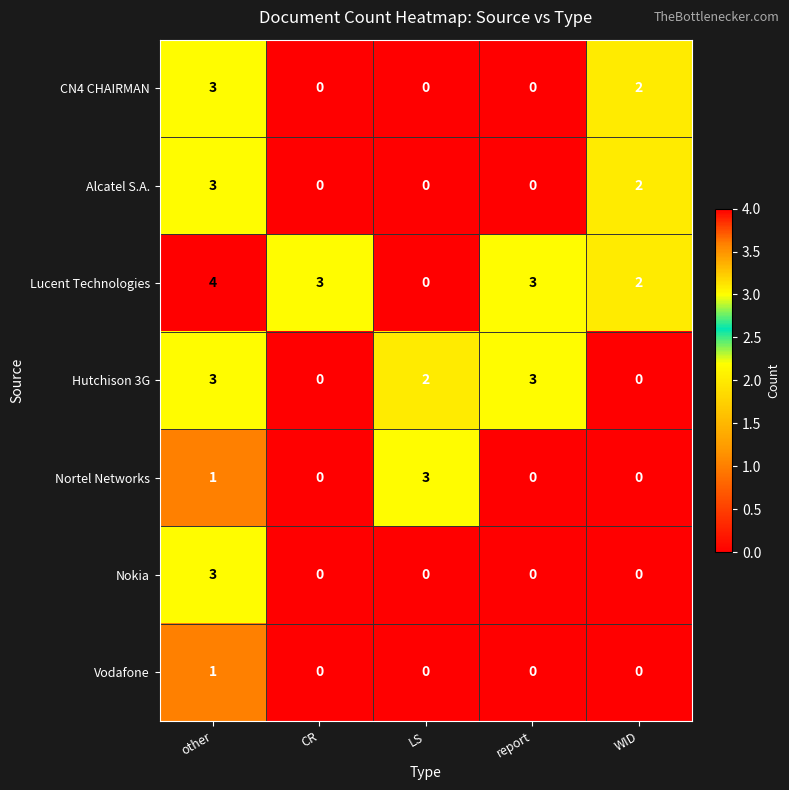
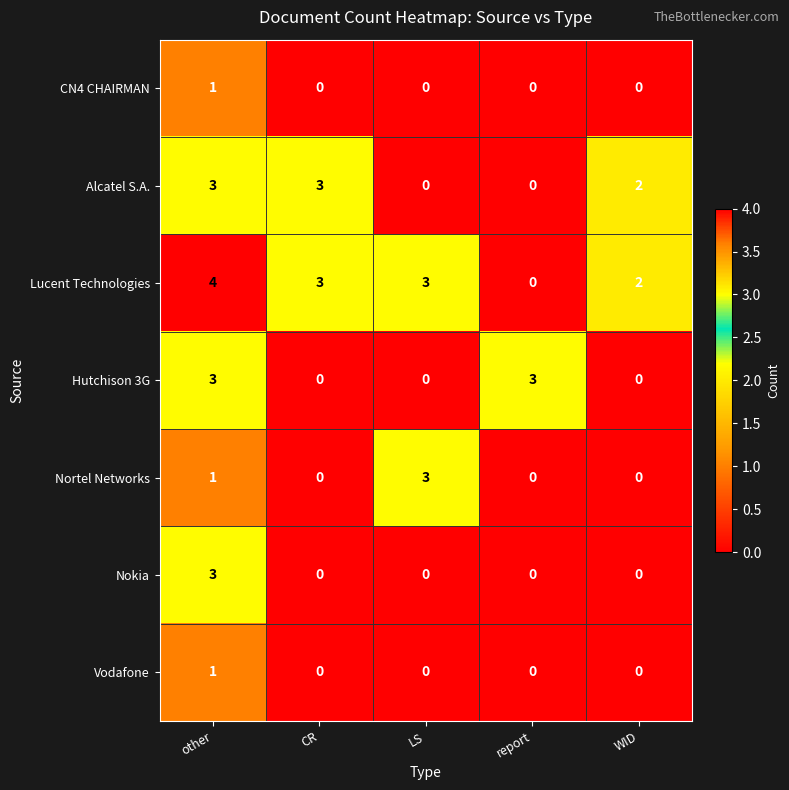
  {
    "CN4 CHAIRMAN": {
-     "other": 3,
+     "other": 1,
      "CR": 0,
      "LS": 0,
      "report": 0,
-     "WID": 2
+     "WID": 0
    },
    "Alcatel S.A.": {
      "other": 3,
-     "CR": 0,
+     "CR": 3,
      "LS": 0,
      "report": 0,
      "WID": 2
    },
    "Lucent Technologies": {
      "other": 4,
      "CR": 3,
-     "LS": 0,
-     "report": 3,
+     "LS": 3,
+     "report": 0,
      "WID": 2
    },
    "Hutchison 3G": {
      "other": 3,
      "CR": 0,
-     "LS": 2,
+     "LS": 0,
      "report": 3,
      "WID": 0
    },
    "Nortel Networks": {
      "other": 1,
      "CR": 0,
      "LS": 3,
      "report": 0,
      "WID": 0
    },
    "Nokia": {
      "other": 3,
      "CR": 0,
      "LS": 0,
      "report": 0,
      "WID": 0
    },
    "Vodafone": {
      "other": 1,
      "CR": 0,
      "LS": 0,
      "report": 0,
      "WID": 0
    }
  }
